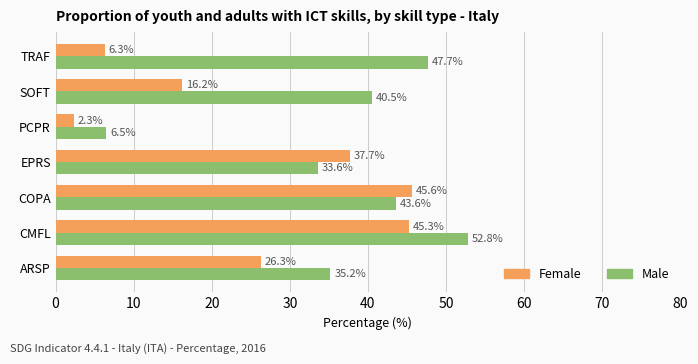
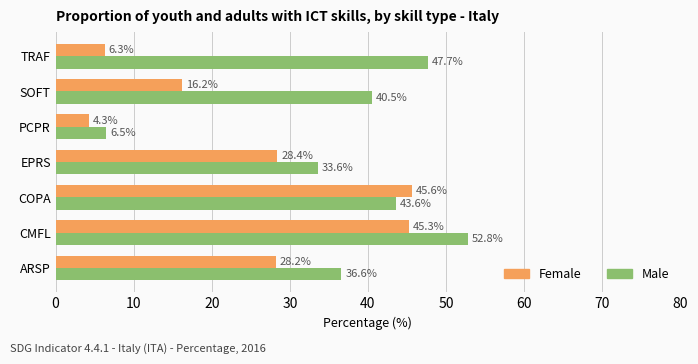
  {
    "Female": {
      "TRAF": "6.3%",
      "SOFT": "16.2%",
-     "PCPR": "2.3%",
-     "EPRS": "37.7%",
+     "PCPR": "4.3%",
+     "EPRS": "28.4%",
      "COPA": "45.6%",
      "CMFL": "45.3%",
-     "ARSP": "26.3%"
+     "ARSP": "28.2%"
    },
    "Male": {
      "TRAF": "47.7%",
      "SOFT": "40.5%",
      "PCPR": "6.5%",
      "EPRS": "33.6%",
      "COPA": "43.6%",
      "CMFL": "52.8%",
-     "ARSP": "35.2%"
+     "ARSP": "36.6%"
    }
  }
